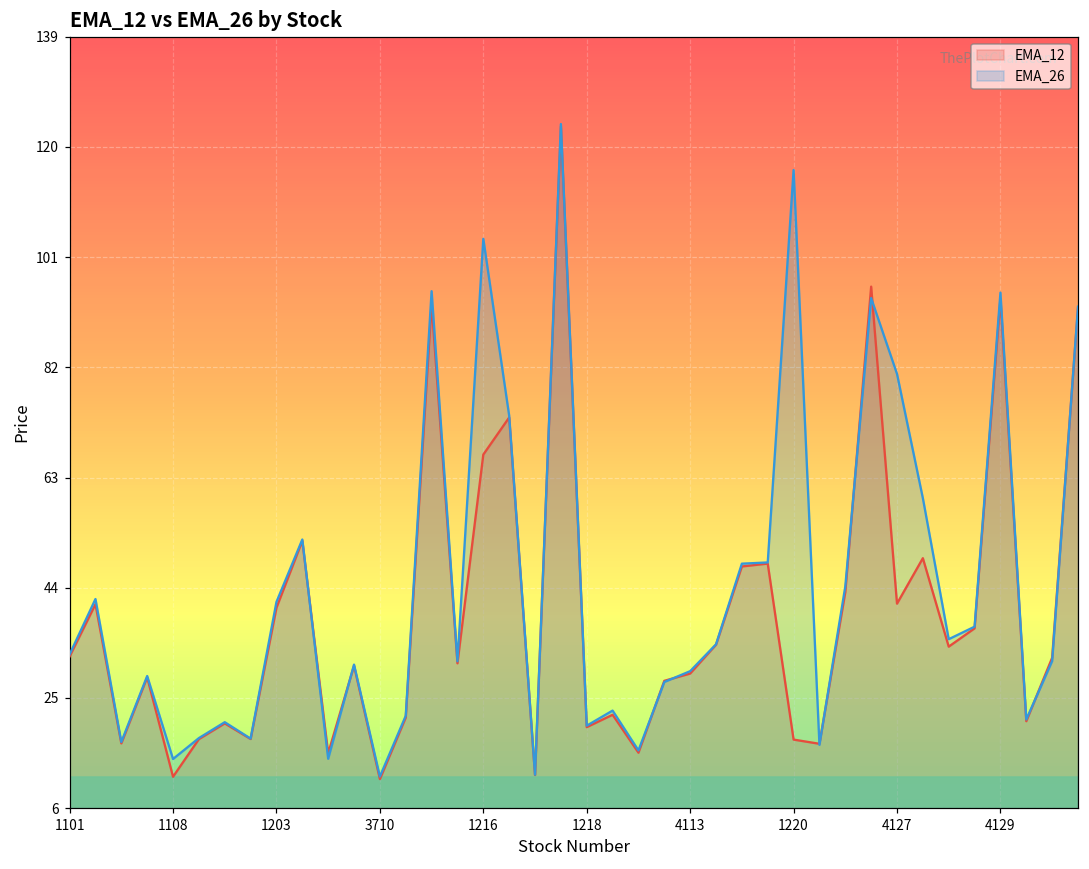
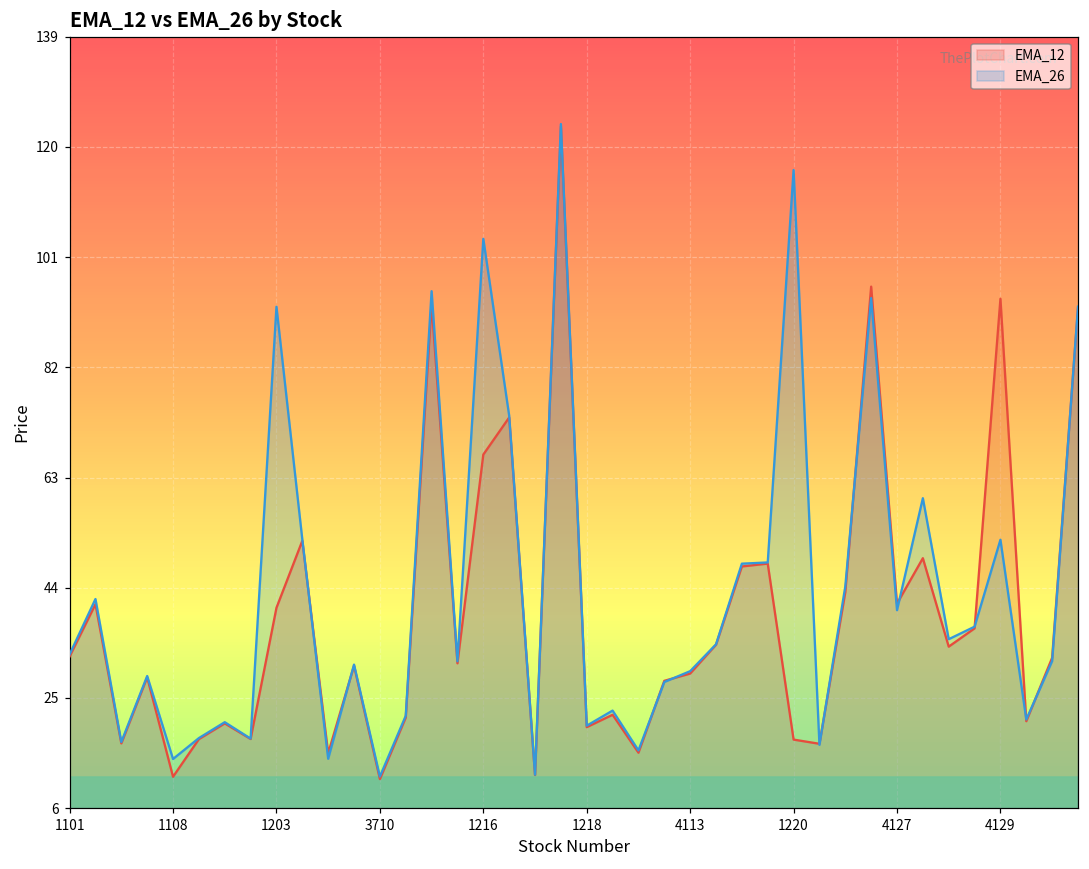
  {
    "EMA_12": {
      "1108": 11,
      "1203": 40,
      "1216": 67,
      "1220": 18,
      "4127": 41,
      "4129": 94
    },
    "EMA_26": {
      "1108": 14,
-     "1203": 41,
+     "1203": 92,
      "1216": 104,
      "1220": 116,
-     "4127": 81,
-     "4129": 95
+     "4127": 40,
+     "4129": 52
    }
  }
